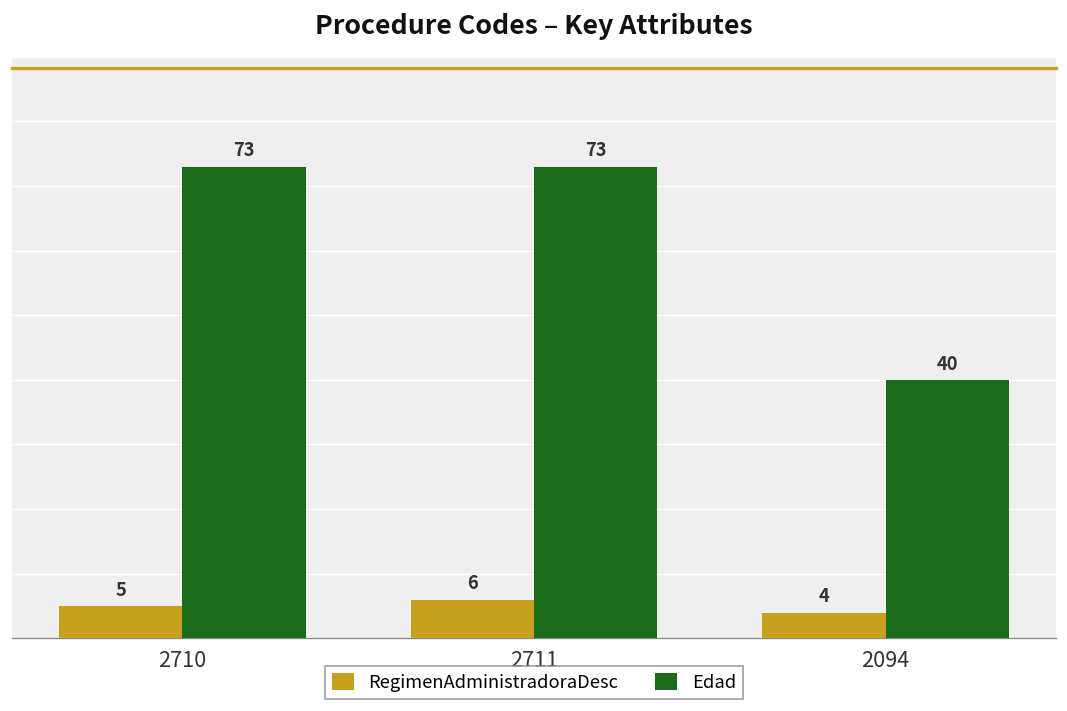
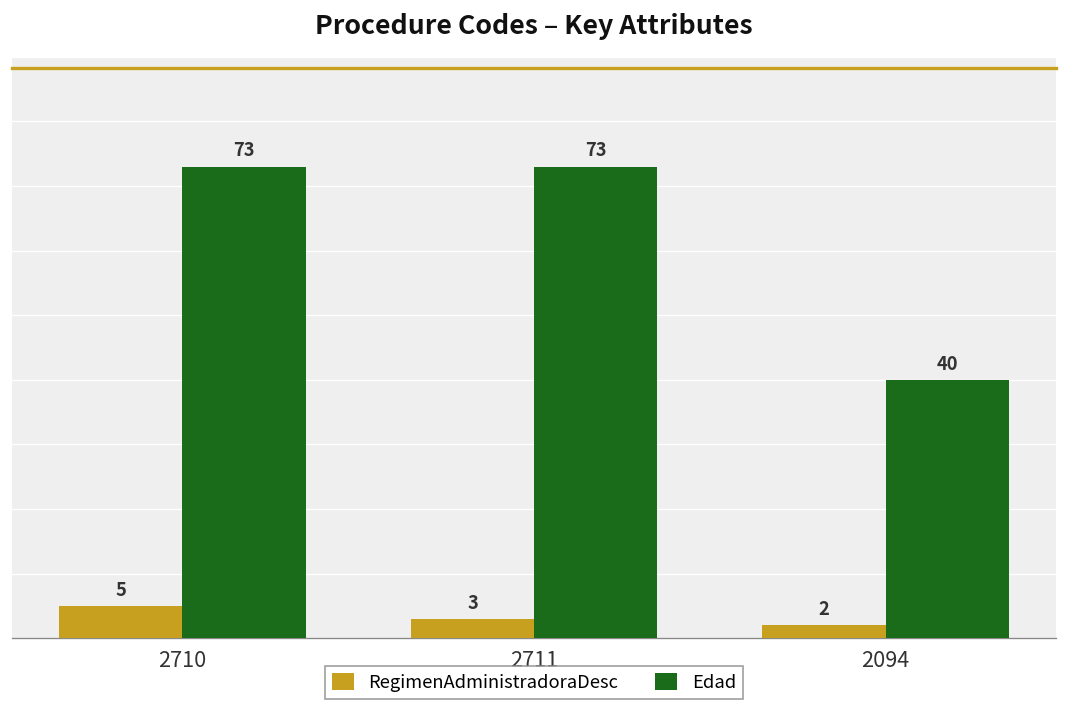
  {
    "RegimenAdministradoraDesc": {
      "2710": 5,
-     "2711": 6,
-     "2094": 4
+     "2711": 3,
+     "2094": 2
    },
    "Edad": {
      "2710": 73,
      "2711": 73,
      "2094": 40
    }
  }
